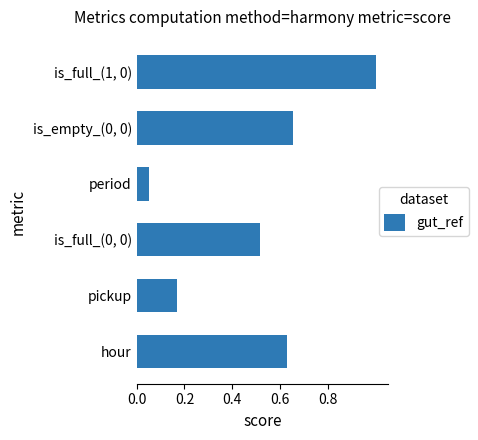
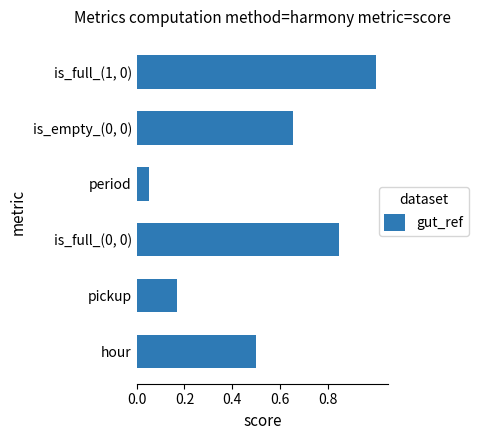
  {
    "is_full_(1, 0)": 1.00,
    "is_empty_(0, 0)": 0.66,
    "period": 0.05,
-   "is_full_(0, 0)": 0.52,
+   "is_full_(0, 0)": 0.84,
    "pickup": 0.17,
-   "hour": 0.63
+   "hour": 0.50
  }
